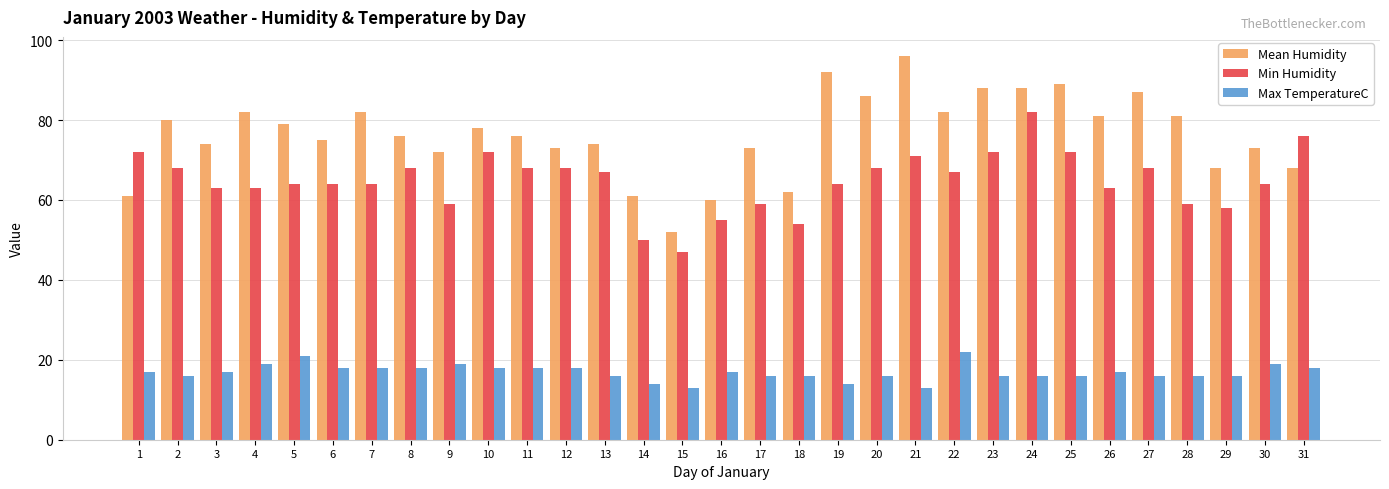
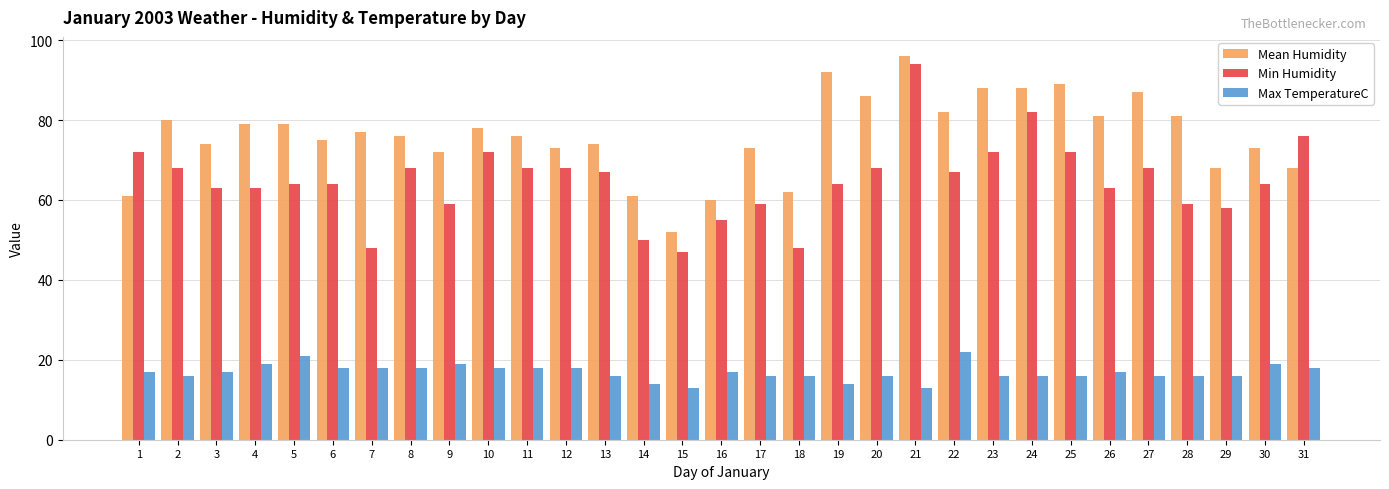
  {
    "Mean Humidity": {
      "1": 61,
      "2": 80,
      "3": 74,
-     "4": 82,
+     "4": 79,
      "5": 79,
      "6": 75,
-     "7": 82,
+     "7": 77,
      "8": 76,
      "9": 72,
      "10": 78,
      "11": 76,
      "12": 73,
      "13": 74,
      "14": 61,
      "15": 52,
      "16": 60,
      "17": 73,
      "18": 62,
      "19": 92,
      "20": 86,
      "21": 96,
      "22": 82,
      "23": 88,
      "24": 88,
      "25": 89,
      "26": 81,
      "27": 87,
      "28": 81,
      "29": 68,
      "30": 73,
      "31": 68
    },
    "Min Humidity": {
      "1": 72,
      "2": 68,
      "3": 63,
      "4": 63,
      "5": 64,
      "6": 64,
-     "7": 64,
+     "7": 48,
      "8": 68,
      "9": 59,
      "10": 72,
      "11": 68,
      "12": 68,
      "13": 67,
      "14": 50,
      "15": 47,
      "16": 55,
      "17": 59,
-     "18": 54,
+     "18": 48,
      "19": 64,
      "20": 68,
-     "21": 71,
+     "21": 94,
      "22": 67,
      "23": 72,
      "24": 82,
      "25": 72,
      "26": 63,
      "27": 68,
      "28": 59,
      "29": 58,
      "30": 64,
      "31": 76
    },
    "Max TemperatureC": {
      "1": 17,
      "2": 16,
      "3": 17,
      "4": 19,
      "5": 21,
      "6": 18,
      "7": 18,
      "8": 18,
      "9": 19,
      "10": 18,
      "11": 18,
      "12": 18,
      "13": 16,
      "14": 14,
      "15": 13,
      "16": 17,
      "17": 16,
      "18": 16,
      "19": 14,
      "20": 16,
      "21": 13,
      "22": 22,
      "23": 16,
      "24": 16,
      "25": 16,
      "26": 17,
      "27": 16,
      "28": 16,
      "29": 16,
      "30": 19,
      "31": 18
    }
  }
